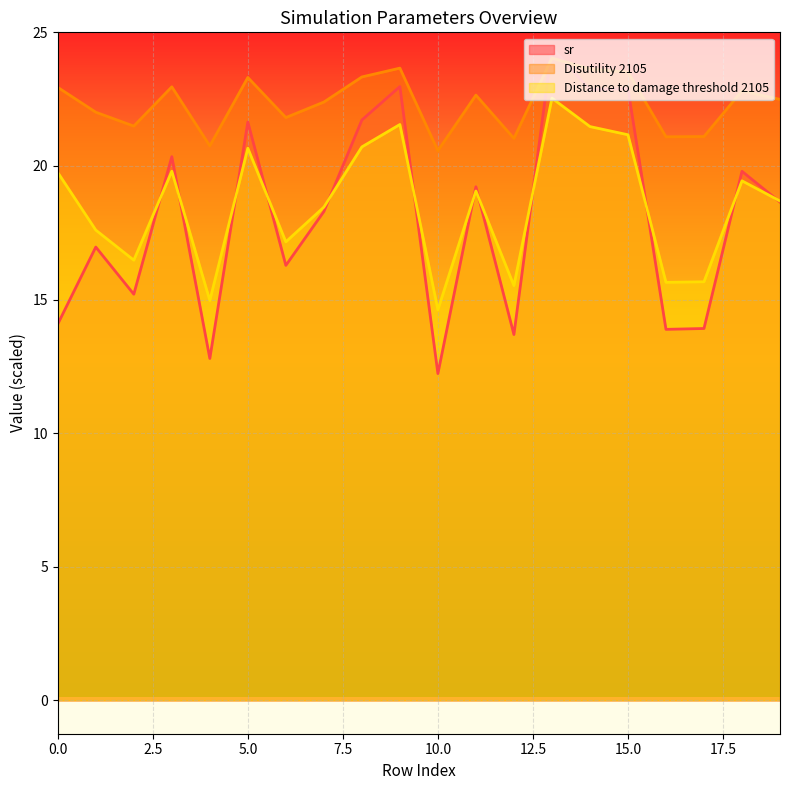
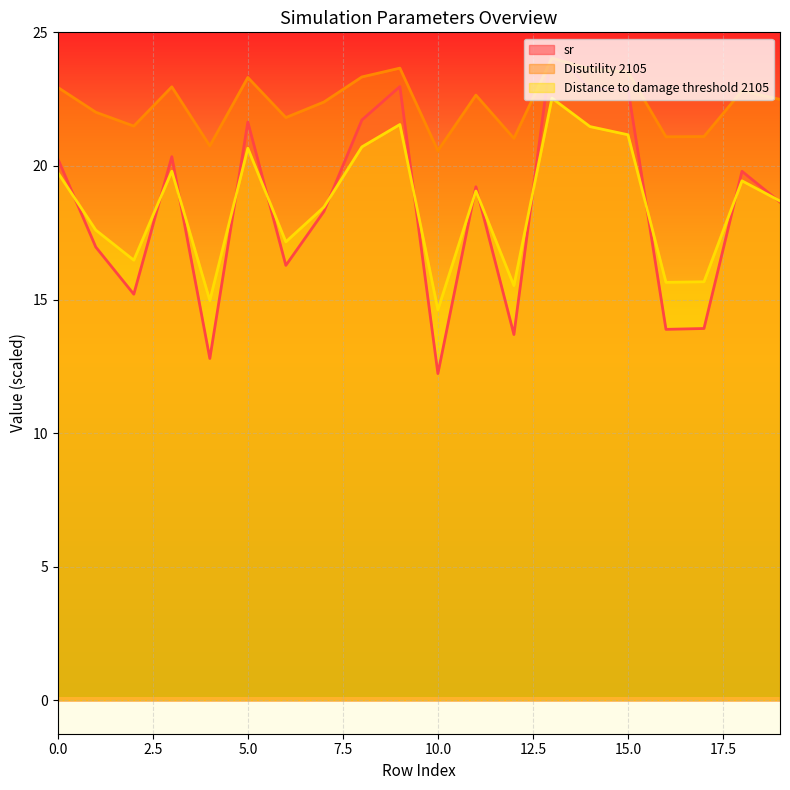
  {
    "sr": {
-     "0.0": 14.1,
+     "0.0": 20.3,
      "5.0": 21.6,
      "10.0": 12.2
    }
  }
